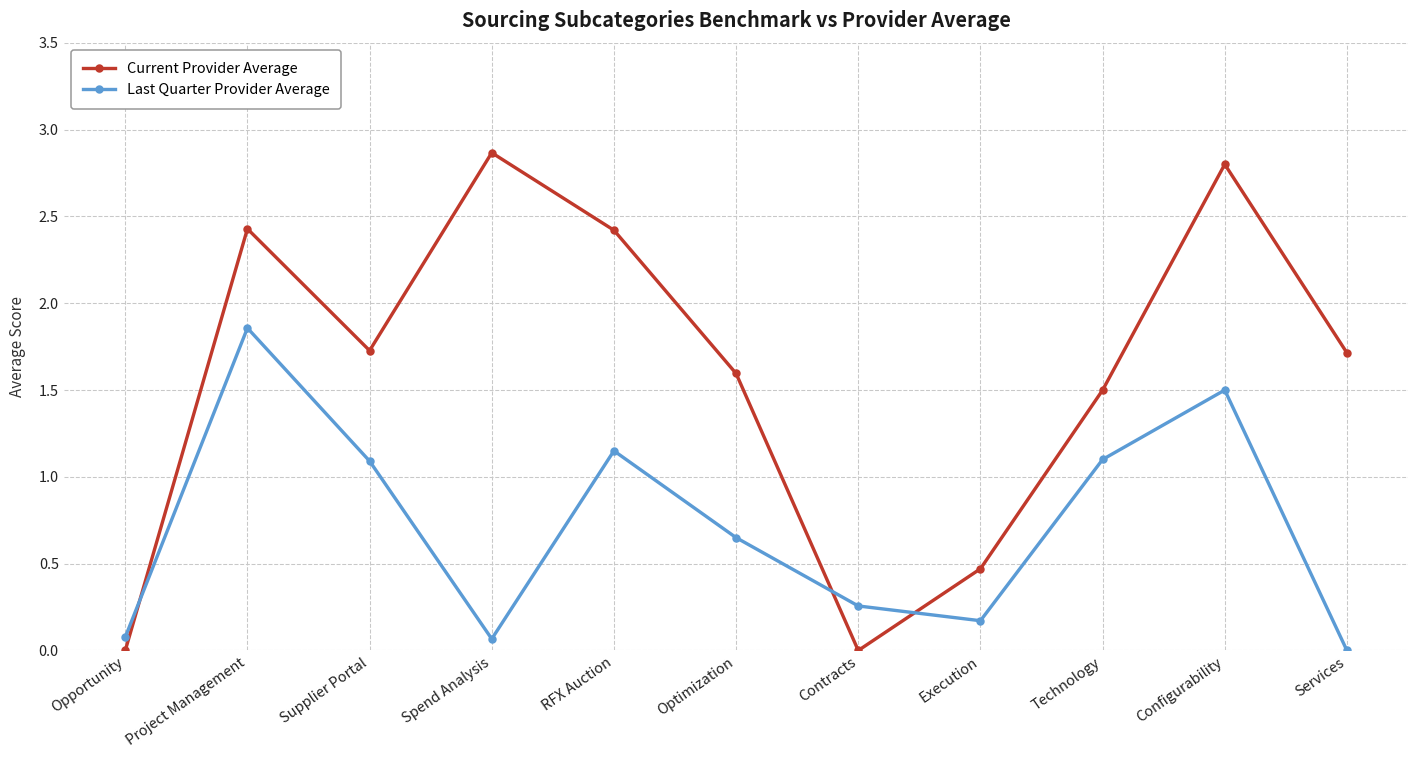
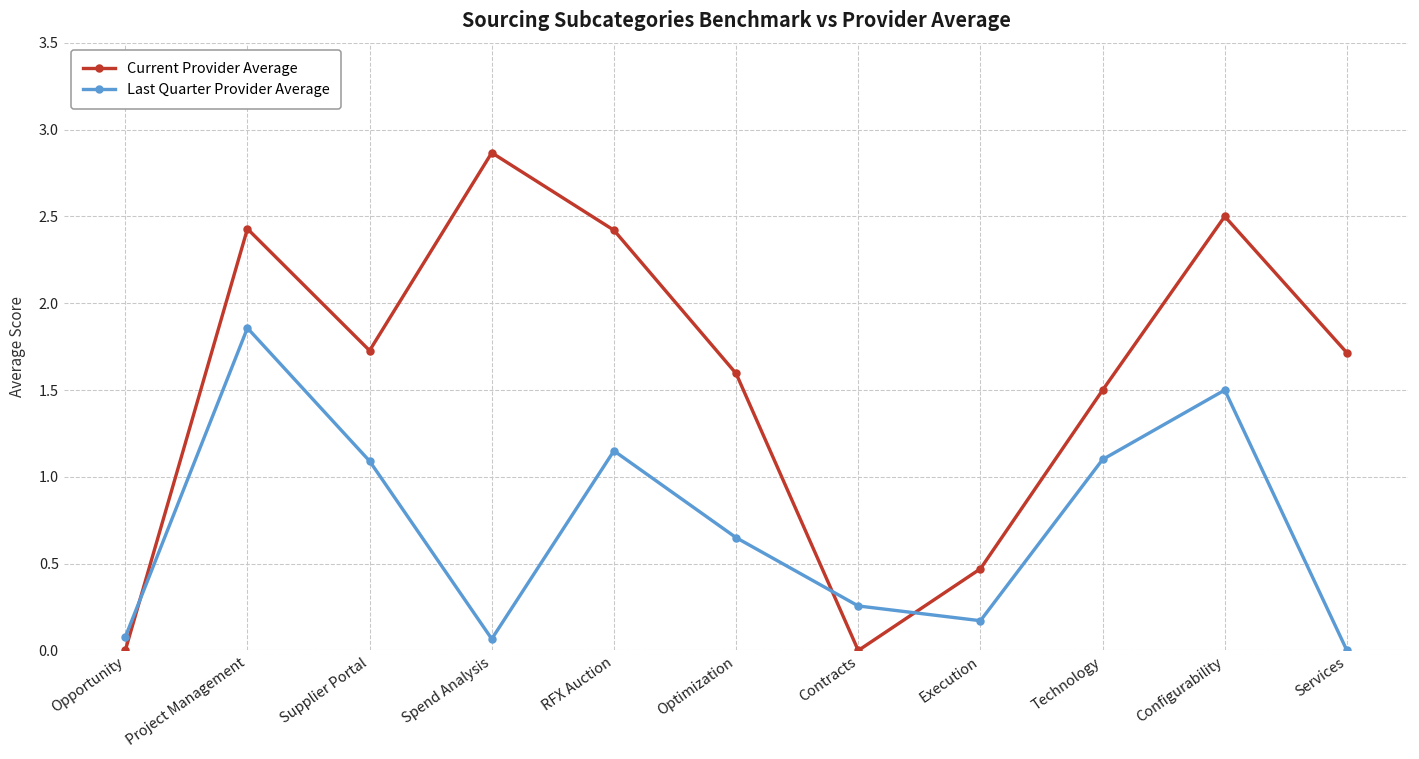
  {
    "Current Provider Average": {
      "Opportunity": 0.0,
      "Project Management": 2.43,
      "Supplier Portal": 1.73,
      "Spend Analysis": 2.87,
      "RFX Auction": 2.42,
      "Optimization": 1.6,
      "Contracts": 0.0,
      "Execution": 0.47,
      "Technology": 1.5,
-     "Configurability": 2.8,
+     "Configurability": 2.5,
      "Services": 1.7
    },
    "Last Quarter Provider Average": {
      "Opportunity": 0.08,
      "Project Management": 1.86,
      "Supplier Portal": 1.1,
      "Spend Analysis": 0.07,
      "RFX Auction": 1.15,
      "Optimization": 0.65,
      "Contracts": 0.26,
      "Execution": 0.17,
      "Technology": 1.1,
      "Configurability": 1.5,
      "Services": 0.0
    }
  }
